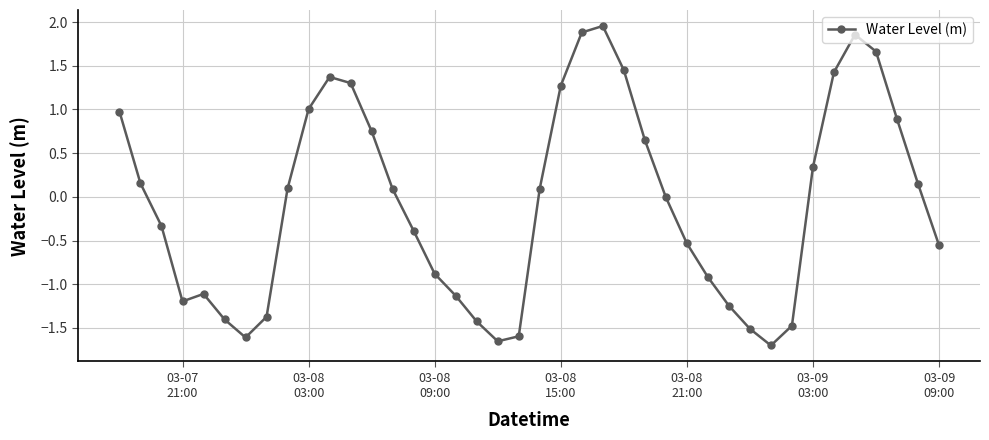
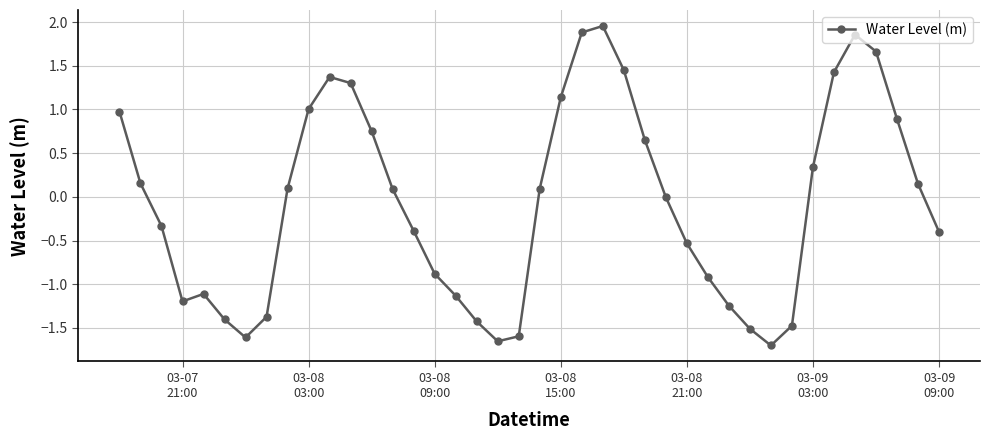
  {
    "03-07 21:00": -1.2,
    "03-08 03:00": 1.0,
    "03-08 09:00": -0.9,
-   "03-08 15:00": 1.3,
+   "03-08 15:00": 1.1,
    "03-08 21:00": -0.5,
    "03-09 03:00": 0.3,
-   "03-09 09:00": -0.6
+   "03-09 09:00": -0.4
  }
